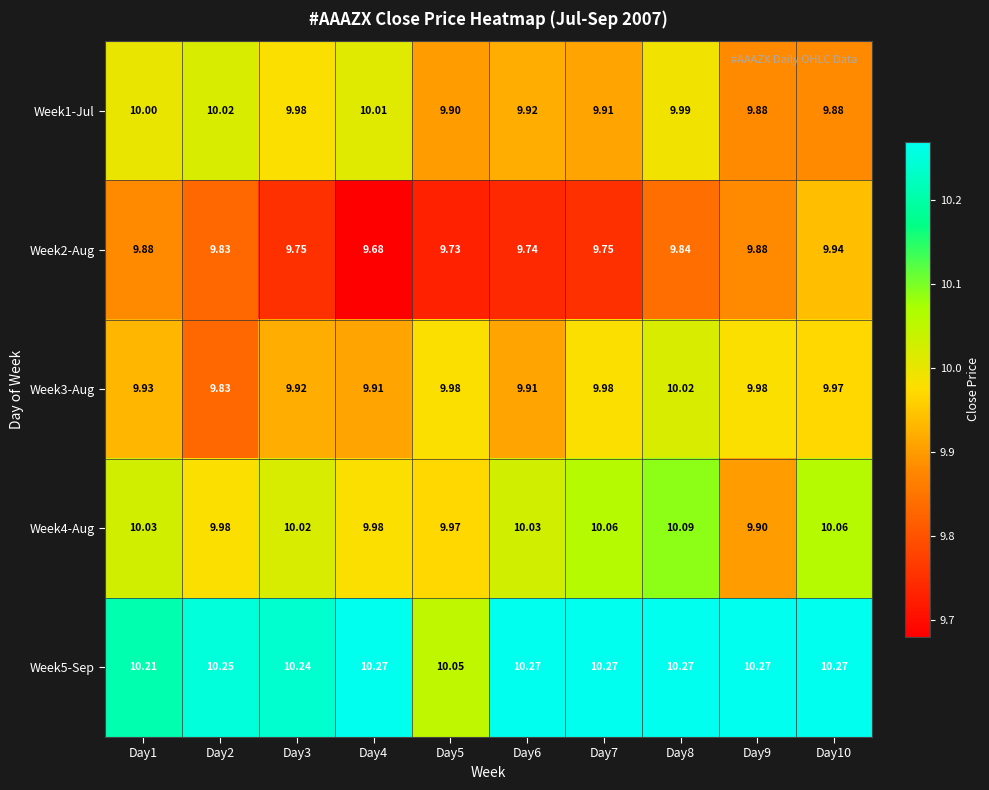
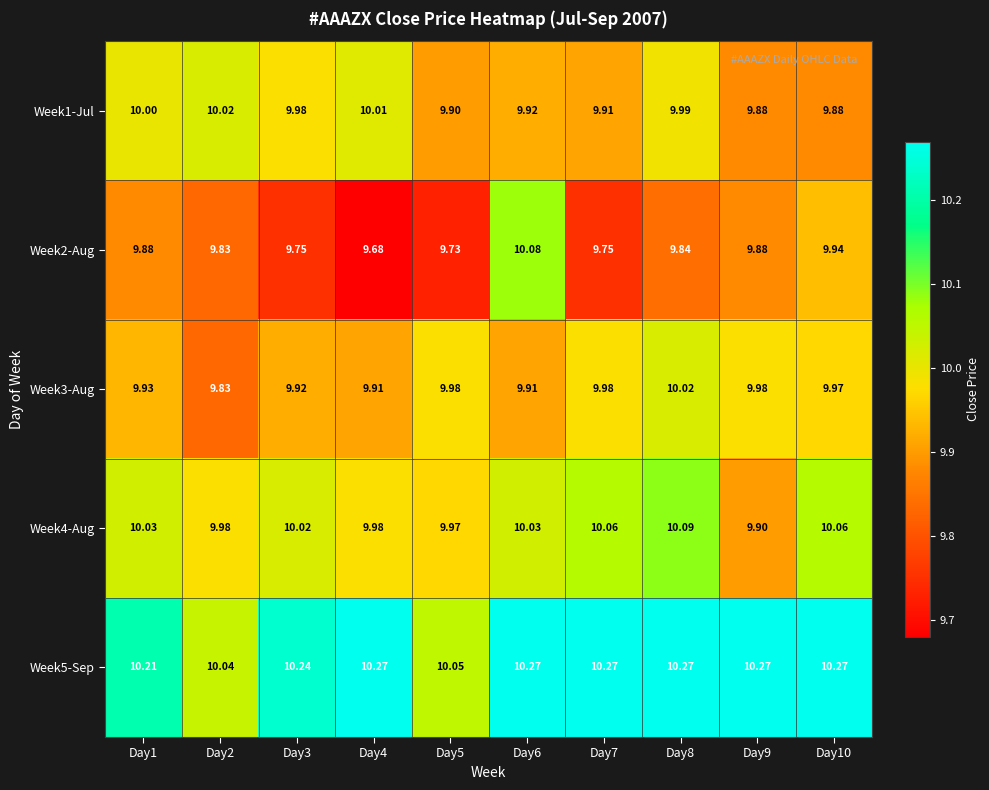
  {
    "Week1-Jul": {
      "Day1": 10.00,
      "Day2": 10.02,
      "Day3": 9.98,
      "Day4": 10.01,
      "Day5": 9.90,
      "Day6": 9.92,
      "Day7": 9.91,
      "Day8": 9.99,
      "Day10": 9.88
    },
    "Week2-Aug": {
      "Day1": 9.88,
      "Day2": 9.83,
      "Day3": 9.75,
      "Day4": 9.68,
      "Day5": 9.73,
-     "Day6": 9.74,
+     "Day6": 10.08,
      "Day7": 9.75,
      "Day8": 9.84,
      "Day9": 9.88,
      "Day10": 9.94
    },
    "Week3-Aug": {
      "Day1": 9.93,
      "Day2": 9.83,
      "Day3": 9.92,
      "Day4": 9.91,
      "Day5": 9.98,
      "Day6": 9.91,
      "Day7": 9.98,
      "Day8": 10.02,
      "Day9": 9.98,
      "Day10": 9.97
    },
    "Week4-Aug": {
      "Day1": 10.03,
      "Day2": 9.98,
      "Day3": 10.02,
      "Day4": 9.98,
      "Day5": 9.97,
      "Day6": 10.03,
      "Day7": 10.06,
      "Day8": 10.09,
      "Day9": 9.90,
      "Day10": 10.06
    },
    "Week5-Sep": {
      "Day1": 10.21,
-     "Day2": 10.25,
+     "Day2": 10.04,
      "Day3": 10.24,
      "Day4": 10.27,
      "Day5": 10.05,
      "Day6": 10.27,
      "Day7": 10.27,
      "Day8": 10.27,
      "Day9": 10.27,
      "Day10": 10.27
    }
  }
